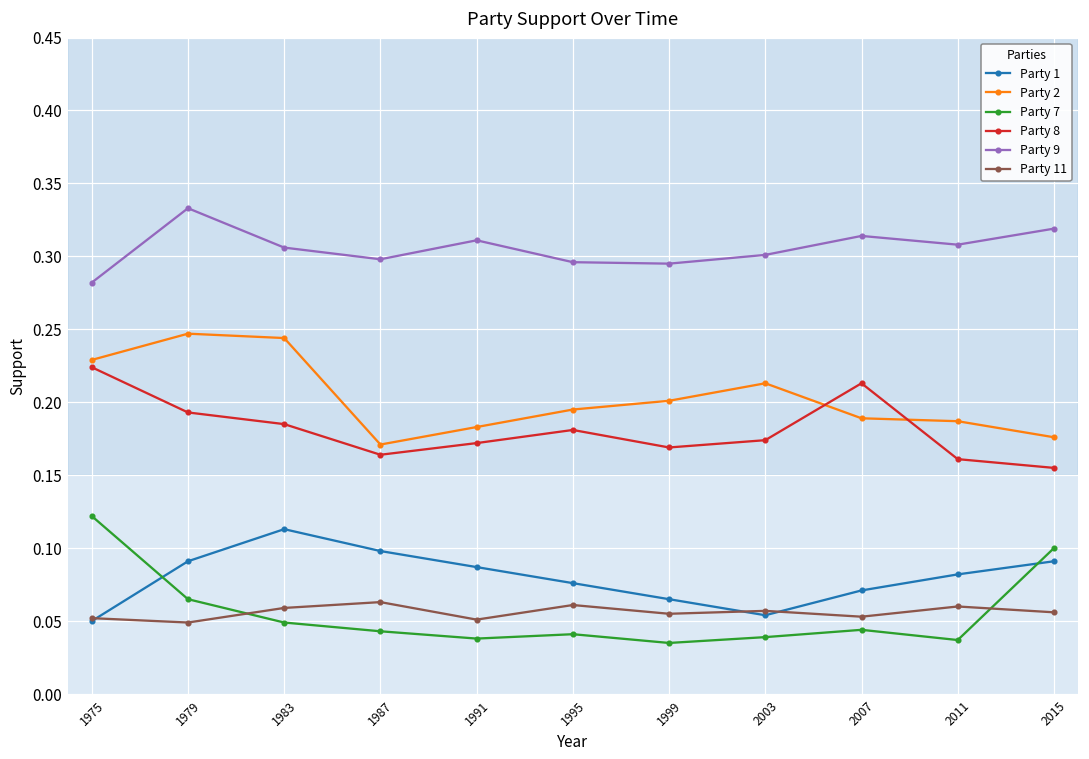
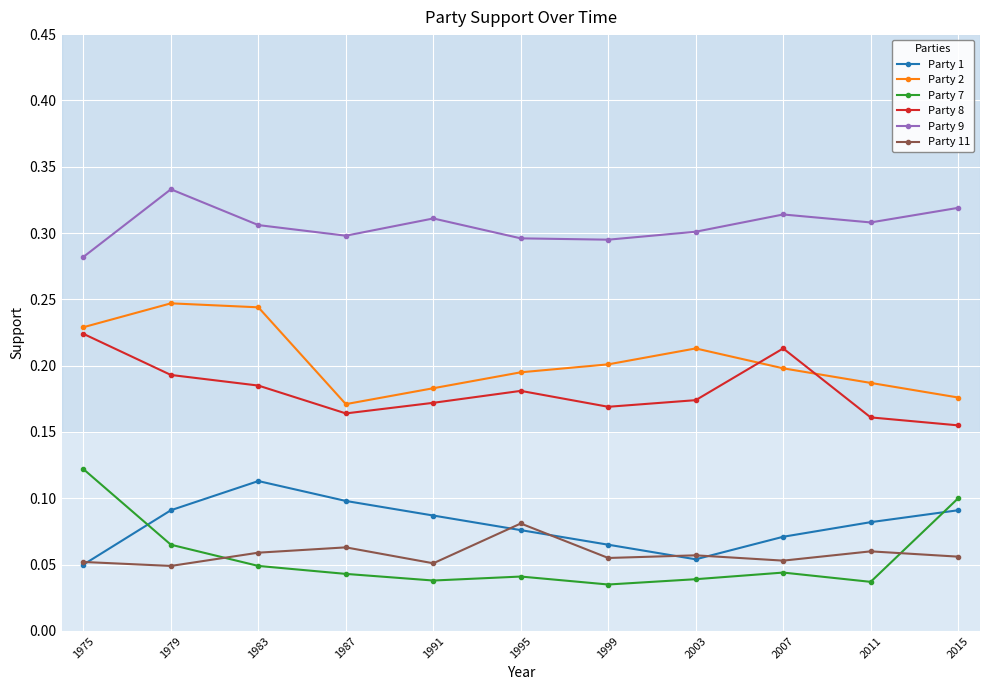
  {
    "Party 1": {
      "1975": 0.050,
      "1979": 0.091,
      "1983": 0.113,
      "1987": 0.098,
      "1991": 0.087,
      "1995": 0.076,
      "1999": 0.065,
      "2003": 0.054,
      "2007": 0.071,
      "2011": 0.082,
      "2015": 0.091
    },
    "Party 2": {
      "1975": 0.229,
      "1979": 0.247,
      "1983": 0.244,
      "1987": 0.171,
      "1991": 0.183,
      "1995": 0.195,
      "1999": 0.201,
      "2003": 0.213,
-     "2007": 0.189,
+     "2007": 0.198,
      "2011": 0.187,
      "2015": 0.176
    },
    "Party 7": {
      "1975": 0.122,
      "1979": 0.065,
      "1983": 0.049,
      "1987": 0.043,
      "1991": 0.038,
      "1995": 0.041,
      "1999": 0.035,
      "2003": 0.039,
      "2007": 0.044,
      "2011": 0.037,
      "2015": 0.100
    },
    "Party 8": {
      "1975": 0.224,
      "1979": 0.193,
      "1983": 0.185,
      "1987": 0.164,
      "1991": 0.172,
      "1995": 0.181,
      "1999": 0.169,
      "2003": 0.174,
      "2007": 0.213,
      "2011": 0.161,
      "2015": 0.155
    },
    "Party 9": {
      "1975": 0.282,
      "1979": 0.333,
      "1983": 0.306,
      "1987": 0.298,
      "1991": 0.311,
      "1995": 0.296,
      "1999": 0.295,
      "2003": 0.301,
      "2007": 0.314,
      "2011": 0.308,
      "2015": 0.319
    },
    "Party 11": {
      "1975": 0.052,
      "1979": 0.049,
      "1983": 0.059,
      "1987": 0.063,
      "1991": 0.051,
-     "1995": 0.061,
+     "1995": 0.081,
      "1999": 0.055,
      "2003": 0.057,
      "2007": 0.053,
      "2011": 0.060,
      "2015": 0.056
    }
  }
